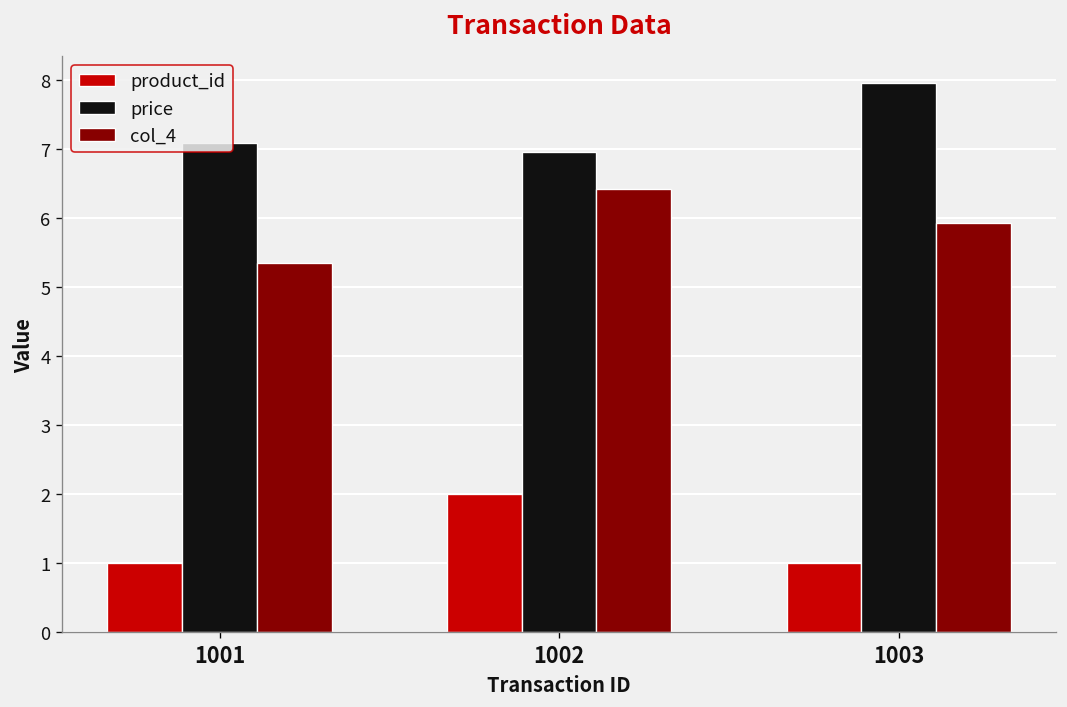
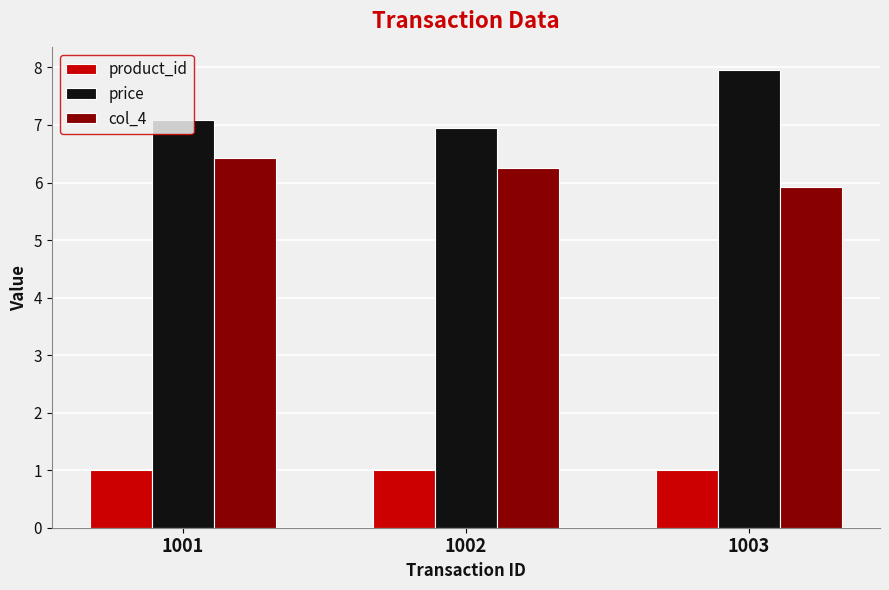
  {
    "product_id": {
      "1001": 1,
-     "1002": 2,
+     "1002": 1,
      "1003": 1
    },
    "price": {
      "1002": 7.0,
      "1003": 8.0
    },
    "col_4": {
-     "1001": 5.4,
-     "1002": 6.4,
+     "1001": 6.4,
+     "1002": 6.3,
      "1003": 5.9
    }
  }
